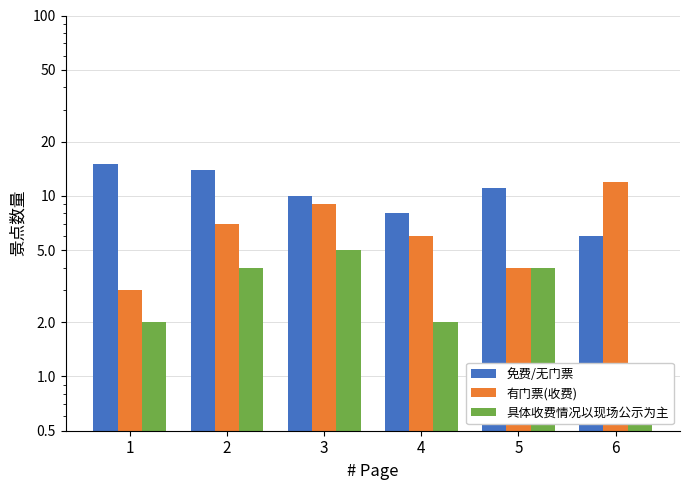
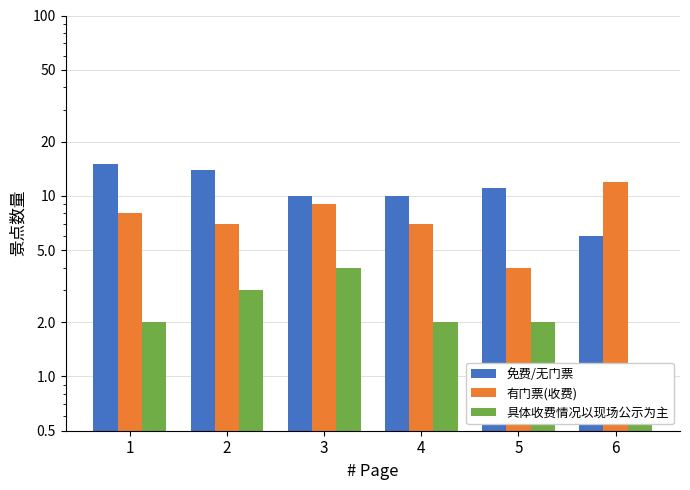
  {
    "免费/无门票": {
      "1": 15,
      "2": 14,
      "3": 10,
-     "4": 8,
+     "4": 10,
      "5": 11,
      "6": 6
    },
    "有门票(收费)": {
-     "1": 3,
+     "1": 8,
      "2": 7,
      "3": 9,
-     "4": 6,
+     "4": 7,
      "5": 4,
      "6": 12
    },
    "具体收费情况以现场公示为主": {
      "1": 2,
-     "2": 4,
-     "3": 5,
+     "2": 3,
+     "3": 4,
      "4": 2,
-     "5": 4
+     "5": 2
    }
  }
